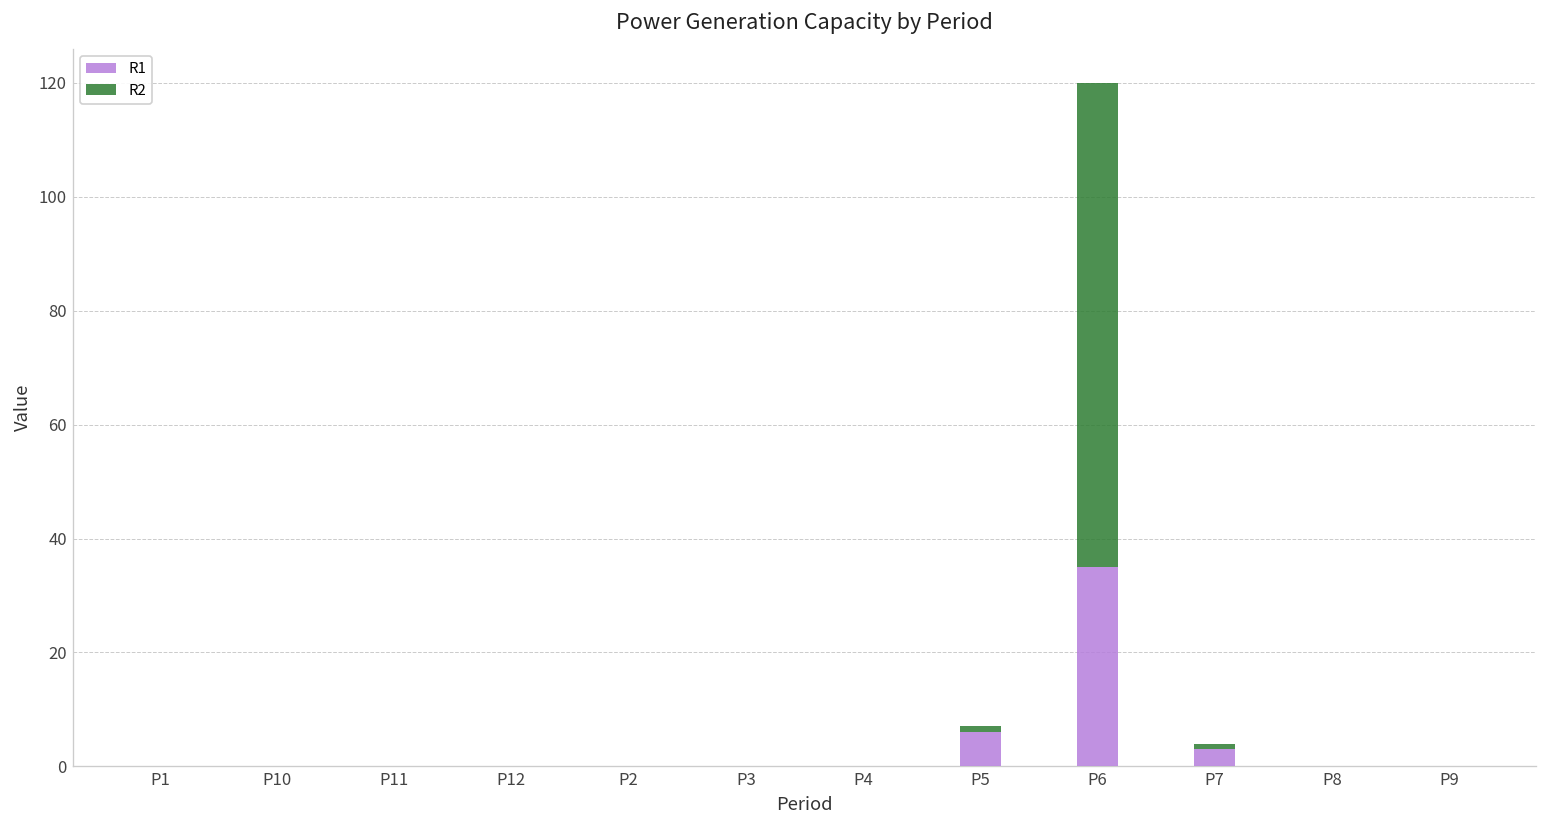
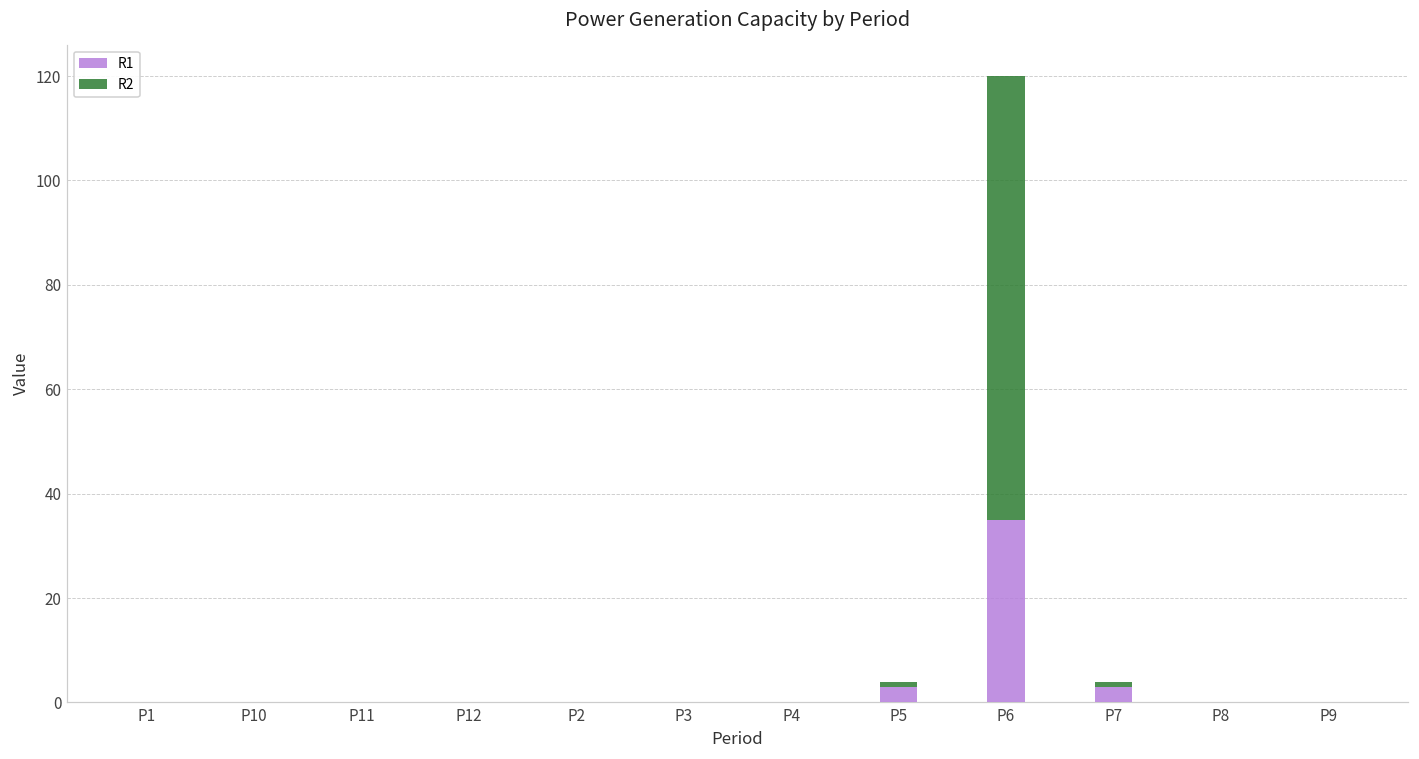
  {
    "R1": {
      "P1": 0,
      "P10": 0,
      "P11": 0,
      "P12": 0,
      "P2": 0,
      "P3": 0,
      "P4": 0,
-     "P5": 6,
+     "P5": 3,
      "P6": 35,
      "P7": 3,
      "P8": 0,
      "P9": 0
    },
    "R2": {
      "P1": 0,
      "P10": 0,
      "P11": 0,
      "P12": 0,
      "P2": 0,
      "P3": 0,
      "P4": 0,
      "P5": 1,
      "P6": 85,
      "P7": 1,
      "P8": 0,
      "P9": 0
    }
  }
